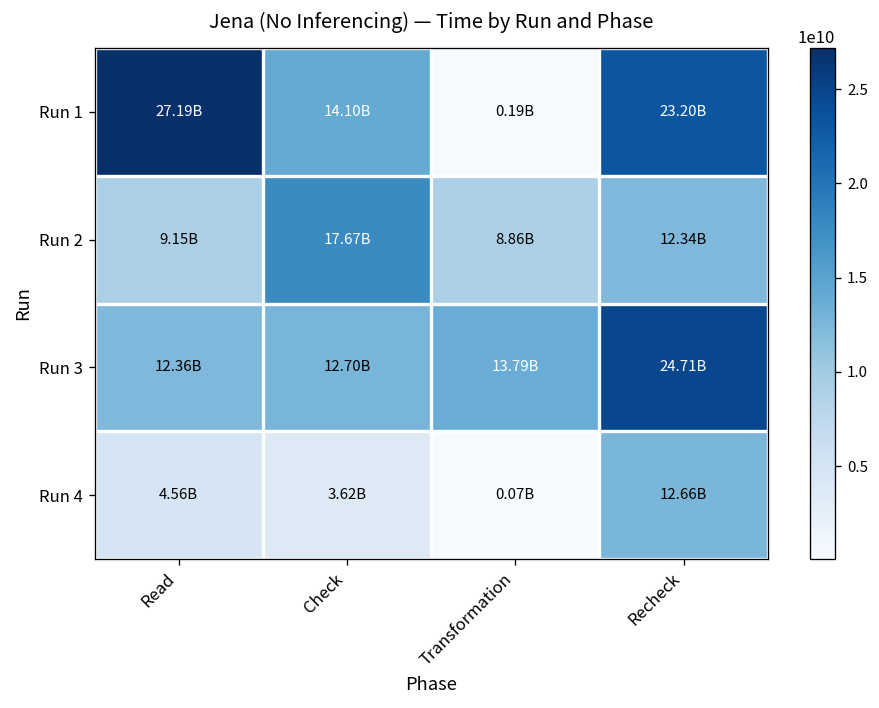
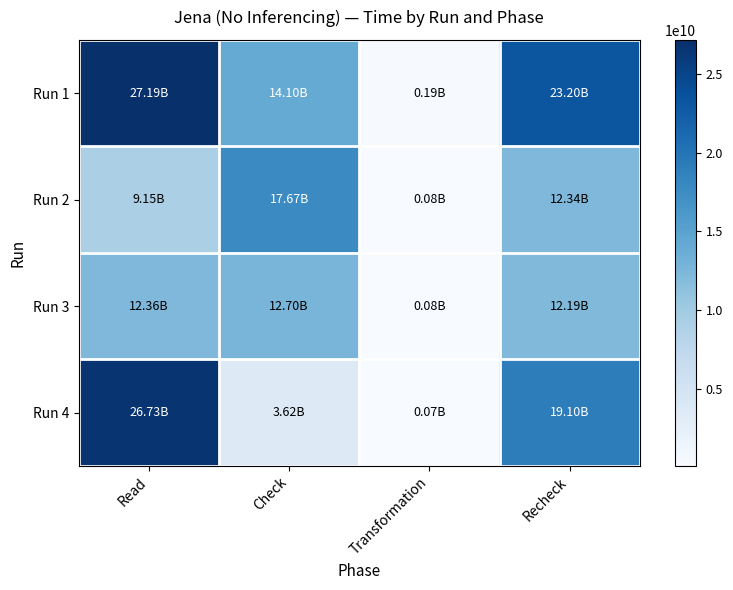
  {
    "Run 1": {
      "Read": "27.19B",
      "Check": "14.10B",
      "Transformation": "0.19B",
      "Recheck": "23.20B"
    },
    "Run 2": {
      "Read": "9.15B",
      "Check": "17.67B",
-     "Transformation": "8.86B",
+     "Transformation": "0.08B",
      "Recheck": "12.34B"
    },
    "Run 3": {
      "Read": "12.36B",
      "Check": "12.70B",
-     "Transformation": "13.79B",
-     "Recheck": "24.71B"
+     "Transformation": "0.08B",
+     "Recheck": "12.19B"
    },
    "Run 4": {
-     "Read": "4.56B",
+     "Read": "26.73B",
      "Check": "3.62B",
      "Transformation": "0.07B",
-     "Recheck": "12.66B"
+     "Recheck": "19.10B"
    }
  }
